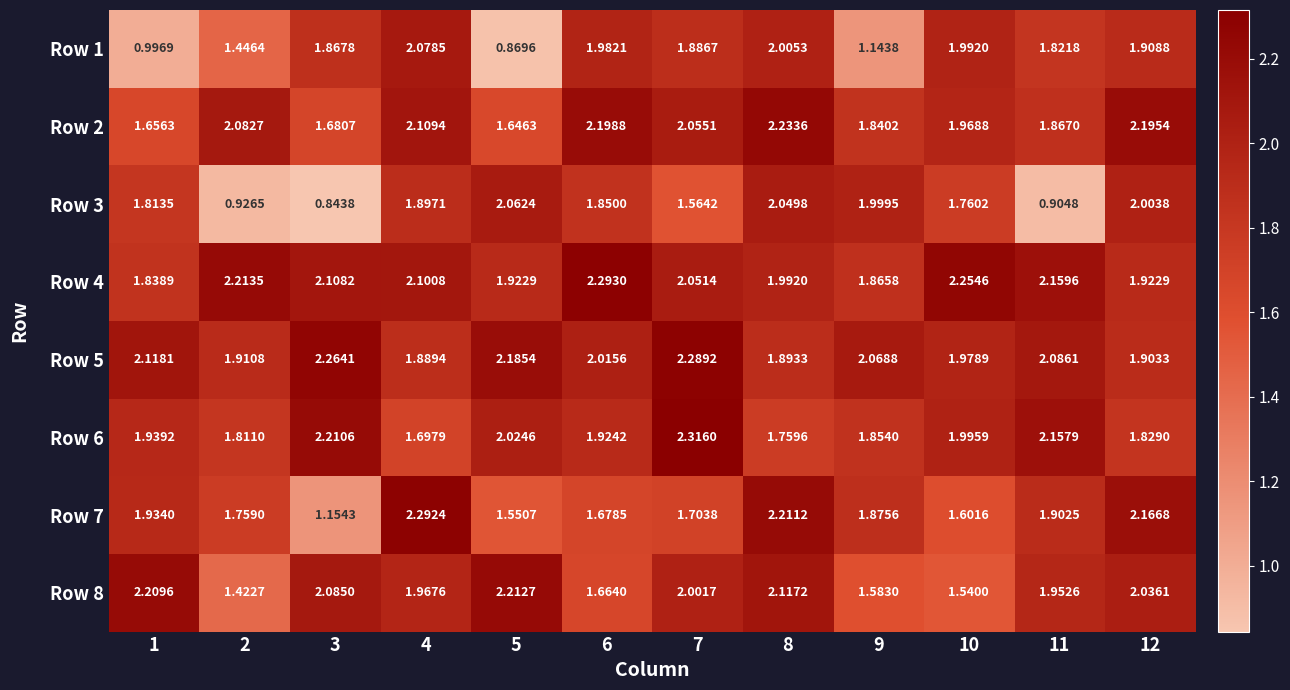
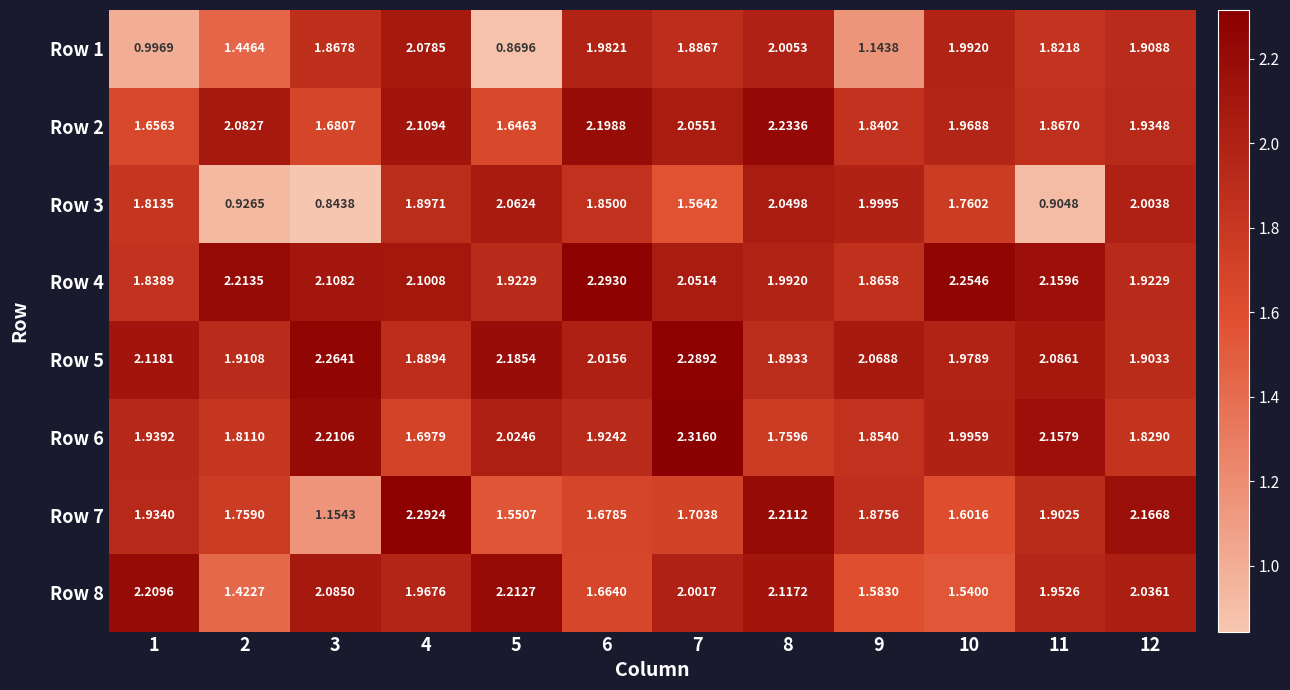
  {
    "Row 1": {
      "1": 0.9969,
      "2": 1.4464,
      "3": 1.8678,
      "4": 2.0785,
      "5": 0.8696,
      "6": 1.9821,
      "7": 1.8867,
      "8": 2.0053,
      "9": 1.1438,
      "10": 1.9920,
      "11": 1.8218,
      "12": 1.9088
    },
    "Row 2": {
      "1": 1.6563,
      "2": 2.0827,
      "3": 1.6807,
      "4": 2.1094,
      "5": 1.6463,
      "6": 2.1988,
      "7": 2.0551,
      "8": 2.2336,
      "9": 1.8402,
      "10": 1.9688,
      "11": 1.8670,
-     "12": 2.1954
+     "12": 1.9348
    },
    "Row 3": {
      "1": 1.8135,
      "2": 0.9265,
      "3": 0.8438,
      "4": 1.8971,
      "5": 2.0624,
      "6": 1.8500,
      "7": 1.5642,
      "8": 2.0498,
      "9": 1.9995,
      "10": 1.7602,
      "11": 0.9048,
      "12": 2.0038
    },
    "Row 4": {
      "1": 1.8389,
      "2": 2.2135,
      "3": 2.1082,
      "4": 2.1008,
      "5": 1.9229,
      "6": 2.2930,
      "7": 2.0514,
      "8": 1.9920,
      "9": 1.8658,
      "10": 2.2546,
      "11": 2.1596,
      "12": 1.9229
    },
    "Row 5": {
      "1": 2.1181,
      "2": 1.9108,
      "3": 2.2641,
      "4": 1.8894,
      "5": 2.1854,
      "6": 2.0156,
      "7": 2.2892,
      "8": 1.8933,
      "9": 2.0688,
      "10": 1.9789,
      "11": 2.0861,
      "12": 1.9033
    },
    "Row 6": {
      "1": 1.9392,
      "2": 1.8110,
      "3": 2.2106,
      "4": 1.6979,
      "5": 2.0246,
      "6": 1.9242,
      "7": 2.3160,
      "8": 1.7596,
      "9": 1.8540,
      "10": 1.9959,
      "11": 2.1579,
      "12": 1.8290
    },
    "Row 7": {
      "1": 1.9340,
      "2": 1.7590,
      "3": 1.1543,
      "4": 2.2924,
      "5": 1.5507,
      "6": 1.6785,
      "7": 1.7038,
      "8": 2.2112,
      "9": 1.8756,
      "10": 1.6016,
      "11": 1.9025,
      "12": 2.1668
    },
    "Row 8": {
      "1": 2.2096,
      "2": 1.4227,
      "3": 2.0850,
      "4": 1.9676,
      "5": 2.2127,
      "6": 1.6640,
      "7": 2.0017,
      "8": 2.1172,
      "9": 1.5830,
      "10": 1.5400,
      "11": 1.9526,
      "12": 2.0361
    }
  }
